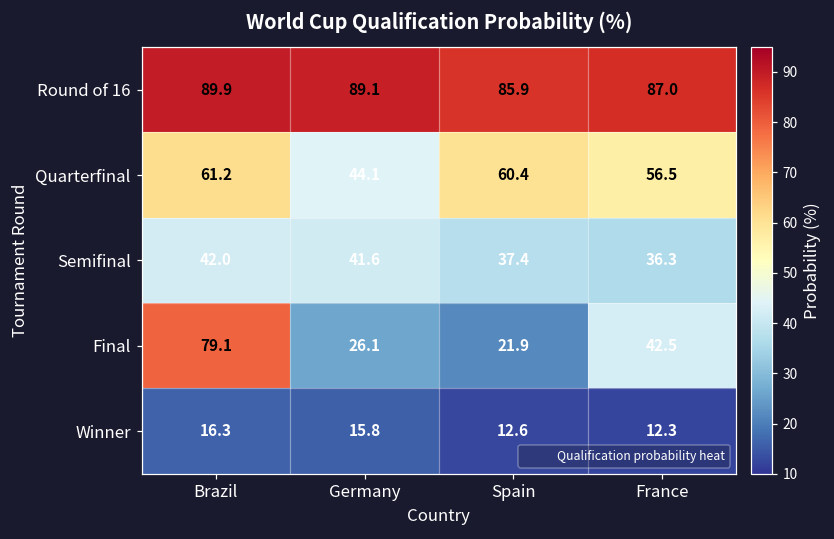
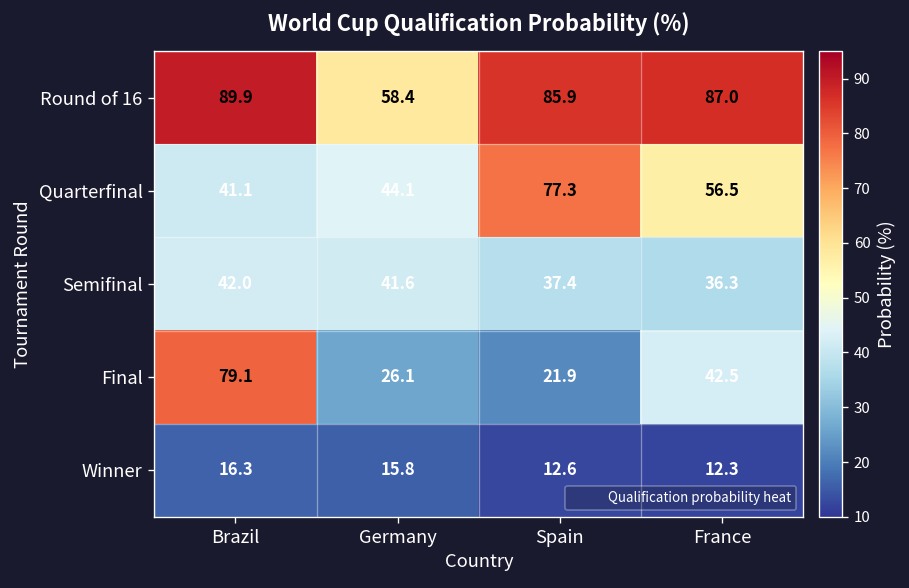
  {
    "Round of 16": {
      "Brazil": 89.9,
-     "Germany": 89.1,
+     "Germany": 58.4,
      "Spain": 85.9,
      "France": 87.0
    },
    "Quarterfinal": {
-     "Brazil": 61.2,
-     "Spain": 60.4,
+     "Brazil": 41.1,
+     "Spain": 77.3,
      "France": 56.5
    },
    "Semifinal": {
      "Spain": 37.4,
      "France": 36.3
    },
    "Final": {
      "Brazil": 79.1,
      "Germany": 26.1,
      "Spain": 21.9
    },
    "Winner": {
      "Brazil": 16.3,
      "Germany": 15.8,
      "Spain": 12.6,
      "France": 12.3
    }
  }
